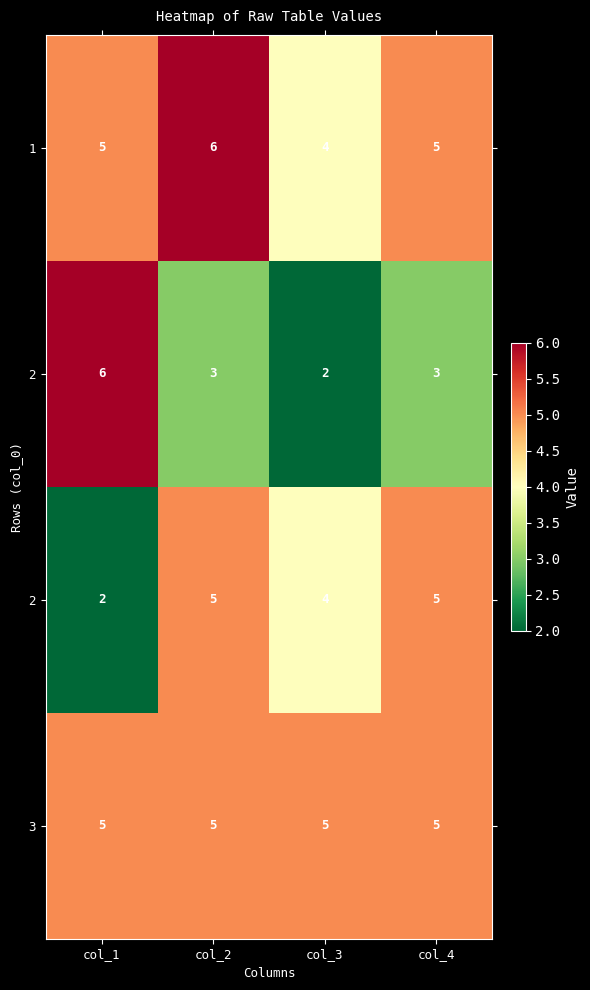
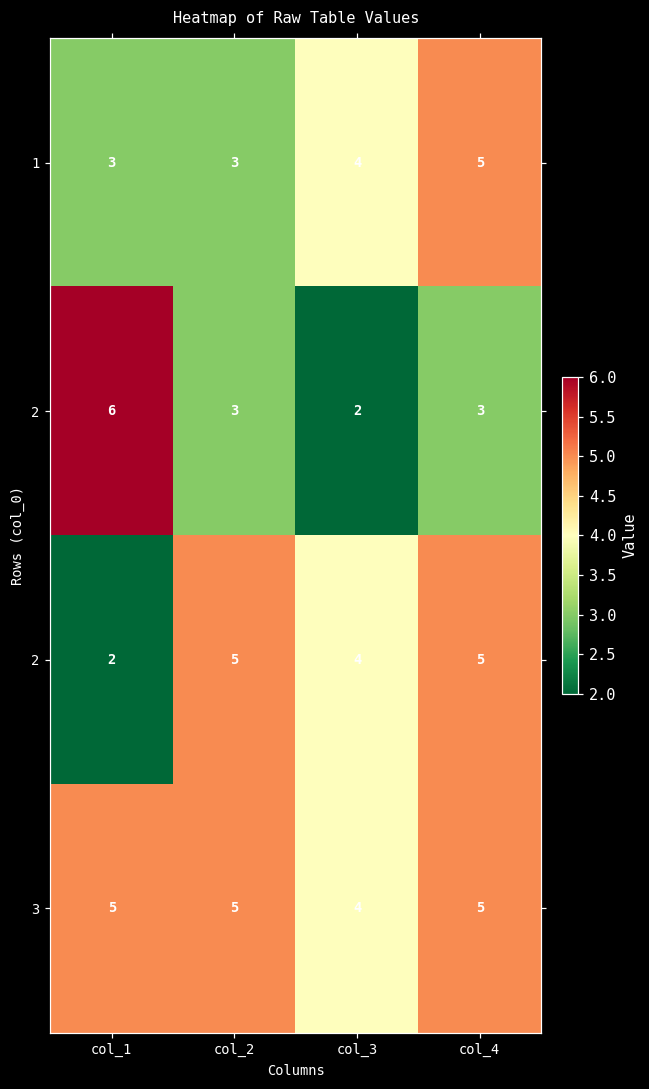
  {
    "1": {
-     "col_1": 5,
-     "col_2": 6,
+     "col_1": 3,
+     "col_2": 3,
      "col_3": 4,
      "col_4": 5
    },
    "3": {
      "col_1": 5,
      "col_2": 5,
-     "col_3": 5,
+     "col_3": 4,
      "col_4": 5
    }
  }
